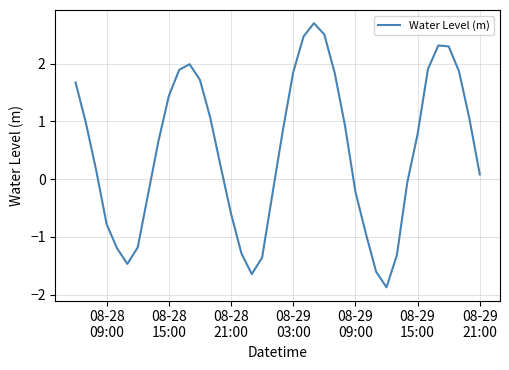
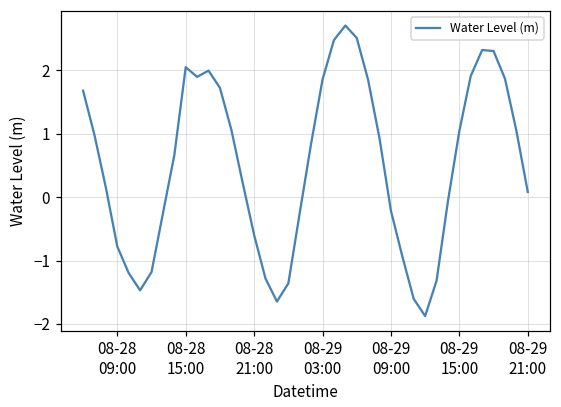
  {
    "08-28 09:00": -0.8,
-   "08-28 15:00": 1.4,
+   "08-28 15:00": 2.0,
    "08-28 21:00": -0.6,
    "08-29 03:00": 1.9,
    "08-29 09:00": -0.2,
-   "08-29 15:00": 0.8,
+   "08-29 15:00": 1.0,
    "08-29 21:00": 0.1
  }
